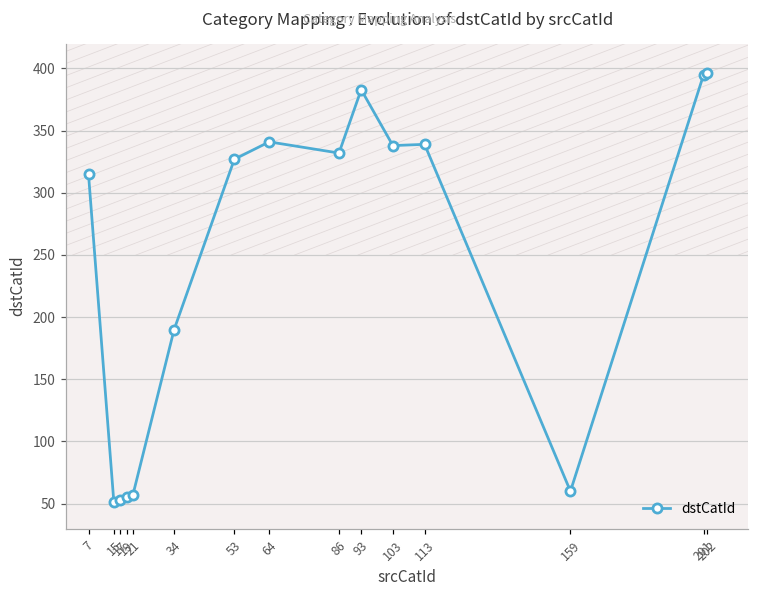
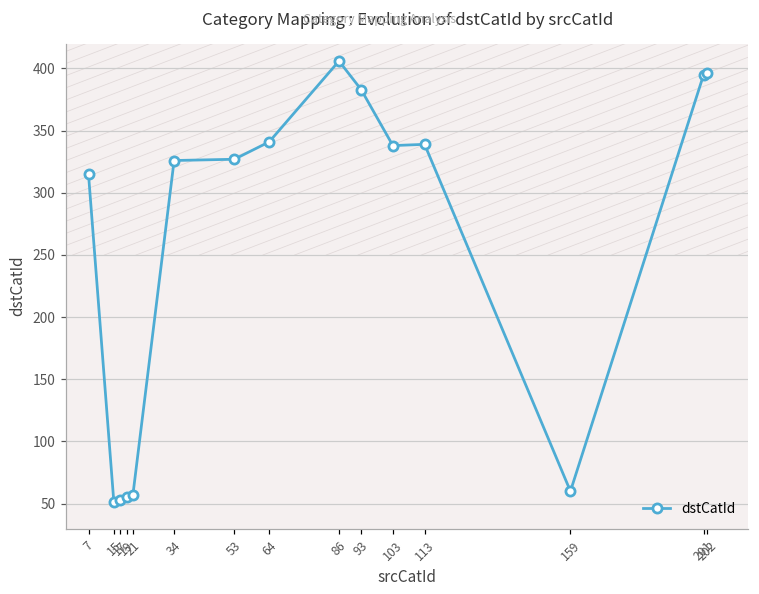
  {
    "dstCatId": {
      "7": 315,
      "15": 51,
      "17": 53,
      "19": 55,
      "21": 57,
-     "34": 190,
+     "34": 326,
      "53": 327,
      "64": 341,
-     "86": 332,
+     "86": 406,
      "93": 383,
      "103": 338,
      "113": 339,
      "159": 60,
      "201": 395,
      "202": 396
    }
  }
